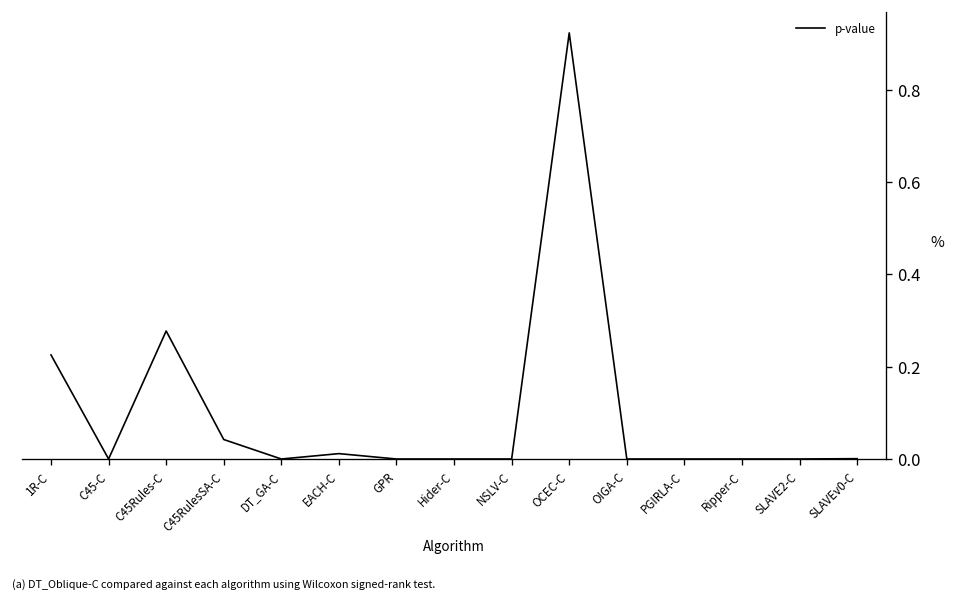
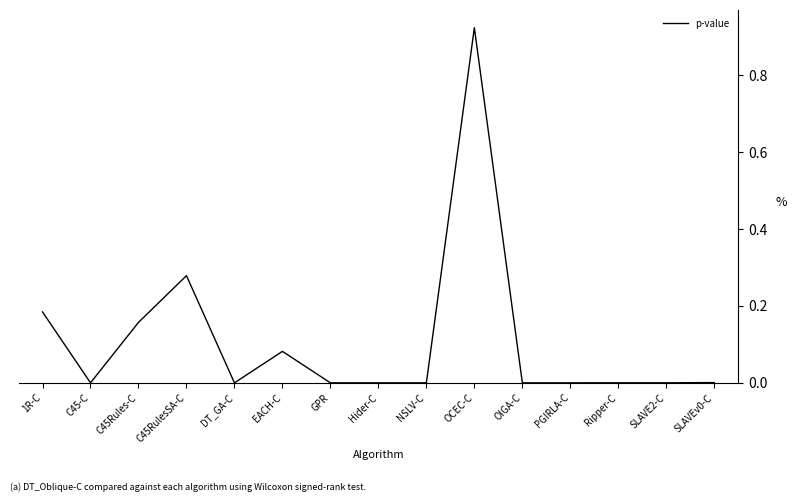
  {
-   "1R-C": 0.23,
+   "1R-C": 0.18,
    "C45-C": 0.00,
-   "C45Rules-C": 0.28,
-   "C45RulesSA-C": 0.04,
+   "C45Rules-C": 0.16,
+   "C45RulesSA-C": 0.28,
    "DT_GA-C": 0.00,
-   "EACH-C": 0.01,
+   "EACH-C": 0.08,
    "GPR": 0.00,
    "Hider-C": 0.00,
    "NSLV-C": 0.00,
    "OCEC-C": 0.92,
    "OIGA-C": 0.00,
    "PGIRLA-C": 0.00,
    "Ripper-C": 0.00,
    "SLAVE2-C": 0.00,
    "SLAVEv0-C": 0.00
  }
